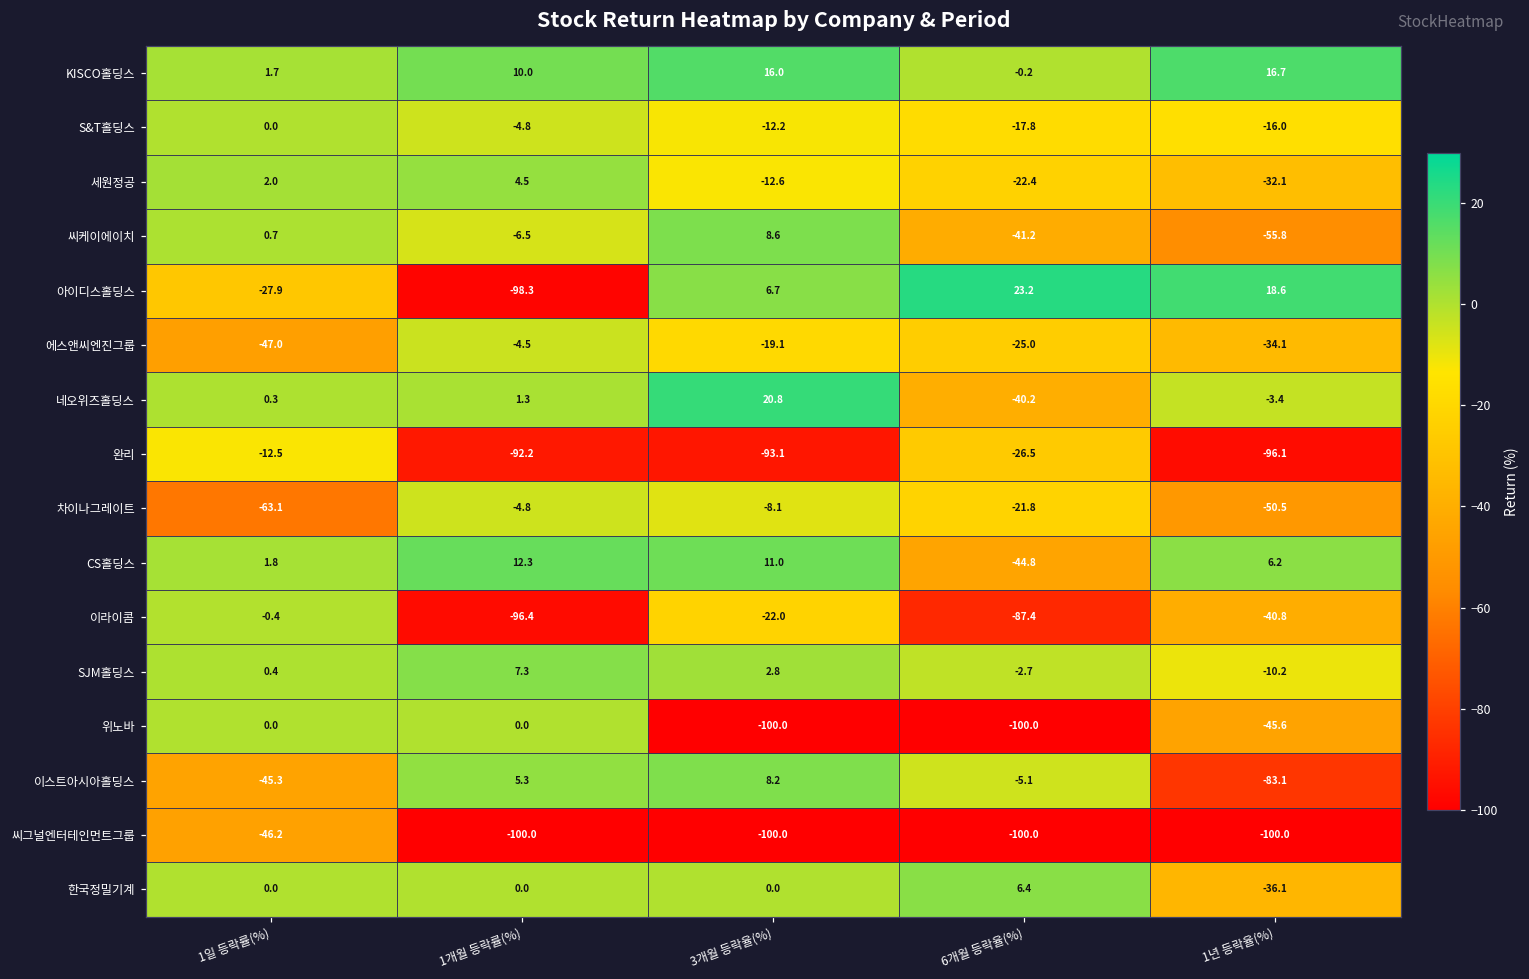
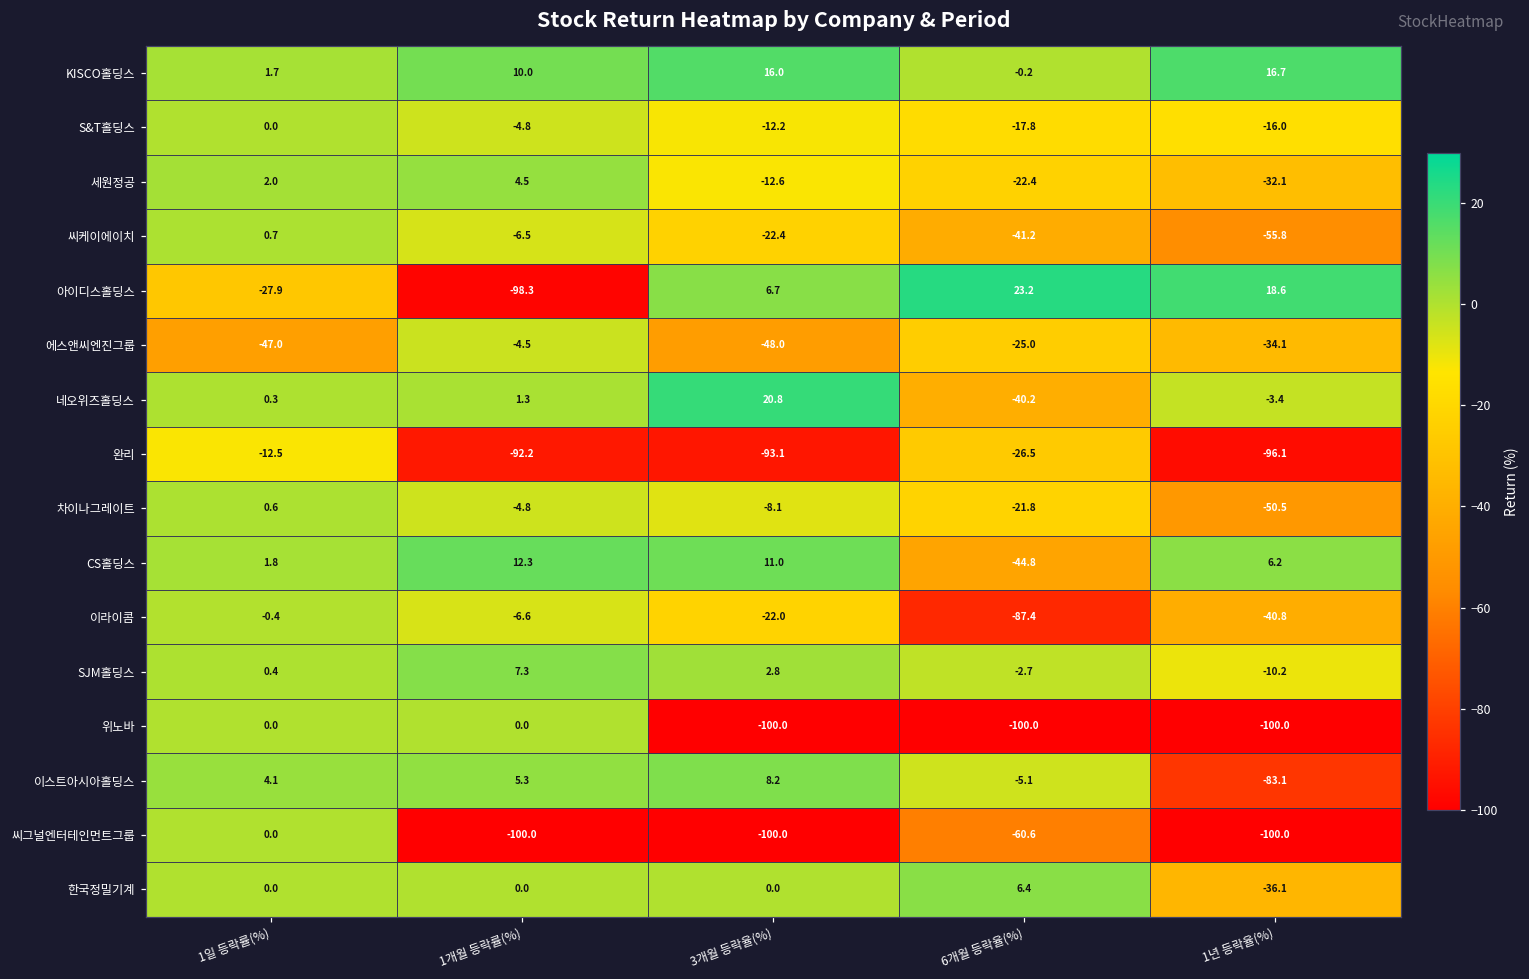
  {
    "KISCO홀딩스": {
      "1일 등락률(%)": 1.7,
      "1개월 등락률(%)": 10.0,
      "3개월 등락율(%)": 16.0,
      "6개월 등락율(%)": -0.2,
      "1년 등락율(%)": 16.7
    },
    "S&T홀딩스": {
      "1일 등락률(%)": 0.0,
      "1개월 등락률(%)": -4.8,
      "3개월 등락율(%)": -12.2,
      "6개월 등락율(%)": -17.8,
      "1년 등락율(%)": -16.0
    },
    "세원정공": {
      "1일 등락률(%)": 2.0,
      "1개월 등락률(%)": 4.5,
      "3개월 등락율(%)": -12.6,
      "6개월 등락율(%)": -22.4,
      "1년 등락율(%)": -32.1
    },
    "씨케이에이치": {
      "1일 등락률(%)": 0.7,
      "1개월 등락률(%)": -6.5,
-     "3개월 등락율(%)": 8.6,
+     "3개월 등락율(%)": -22.4,
      "6개월 등락율(%)": -41.2,
      "1년 등락율(%)": -55.8
    },
    "아이디스홀딩스": {
      "1일 등락률(%)": -27.9,
      "1개월 등락률(%)": -98.3,
      "3개월 등락율(%)": 6.7,
      "6개월 등락율(%)": 23.2,
      "1년 등락율(%)": 18.6
    },
    "에스앤씨엔진그룹": {
      "1일 등락률(%)": -47.0,
      "1개월 등락률(%)": -4.5,
-     "3개월 등락율(%)": -19.1,
+     "3개월 등락율(%)": -48.0,
      "6개월 등락율(%)": -25.0,
      "1년 등락율(%)": -34.1
    },
    "네오위즈홀딩스": {
      "1일 등락률(%)": 0.3,
      "1개월 등락률(%)": 1.3,
      "3개월 등락율(%)": 20.8,
      "6개월 등락율(%)": -40.2,
      "1년 등락율(%)": -3.4
    },
    "완리": {
      "1일 등락률(%)": -12.5,
      "1개월 등락률(%)": -92.2,
      "3개월 등락율(%)": -93.1,
      "6개월 등락율(%)": -26.5,
      "1년 등락율(%)": -96.1
    },
    "차이나그레이트": {
-     "1일 등락률(%)": -63.1,
+     "1일 등락률(%)": 0.6,
      "1개월 등락률(%)": -4.8,
      "3개월 등락율(%)": -8.1,
      "6개월 등락율(%)": -21.8,
      "1년 등락율(%)": -50.5
    },
    "CS홀딩스": {
      "1일 등락률(%)": 1.8,
      "1개월 등락률(%)": 12.3,
      "3개월 등락율(%)": 11.0,
      "6개월 등락율(%)": -44.8,
      "1년 등락율(%)": 6.2
    },
    "이라이콤": {
      "1일 등락률(%)": -0.4,
-     "1개월 등락률(%)": -96.4,
+     "1개월 등락률(%)": -6.6,
      "3개월 등락율(%)": -22.0,
      "6개월 등락율(%)": -87.4,
      "1년 등락율(%)": -40.8
    },
    "SJM홀딩스": {
      "1일 등락률(%)": 0.4,
      "1개월 등락률(%)": 7.3,
      "3개월 등락율(%)": 2.8,
      "6개월 등락율(%)": -2.7,
      "1년 등락율(%)": -10.2
    },
    "위노바": {
      "1일 등락률(%)": 0.0,
      "1개월 등락률(%)": 0.0,
      "3개월 등락율(%)": -100.0,
      "6개월 등락율(%)": -100.0,
-     "1년 등락율(%)": -45.6
+     "1년 등락율(%)": -100.0
    },
    "이스트아시아홀딩스": {
-     "1일 등락률(%)": -45.3,
+     "1일 등락률(%)": 4.1,
      "1개월 등락률(%)": 5.3,
      "3개월 등락율(%)": 8.2,
      "6개월 등락율(%)": -5.1,
      "1년 등락율(%)": -83.1
    },
    "씨그널엔터테인먼트그룹": {
-     "1일 등락률(%)": -46.2,
+     "1일 등락률(%)": 0.0,
      "1개월 등락률(%)": -100.0,
      "3개월 등락율(%)": -100.0,
-     "6개월 등락율(%)": -100.0,
+     "6개월 등락율(%)": -60.6,
      "1년 등락율(%)": -100.0
    },
    "한국정밀기계": {
      "1일 등락률(%)": 0.0,
      "1개월 등락률(%)": 0.0,
      "3개월 등락율(%)": 0.0,
      "6개월 등락율(%)": 6.4,
      "1년 등락율(%)": -36.1
    }
  }
